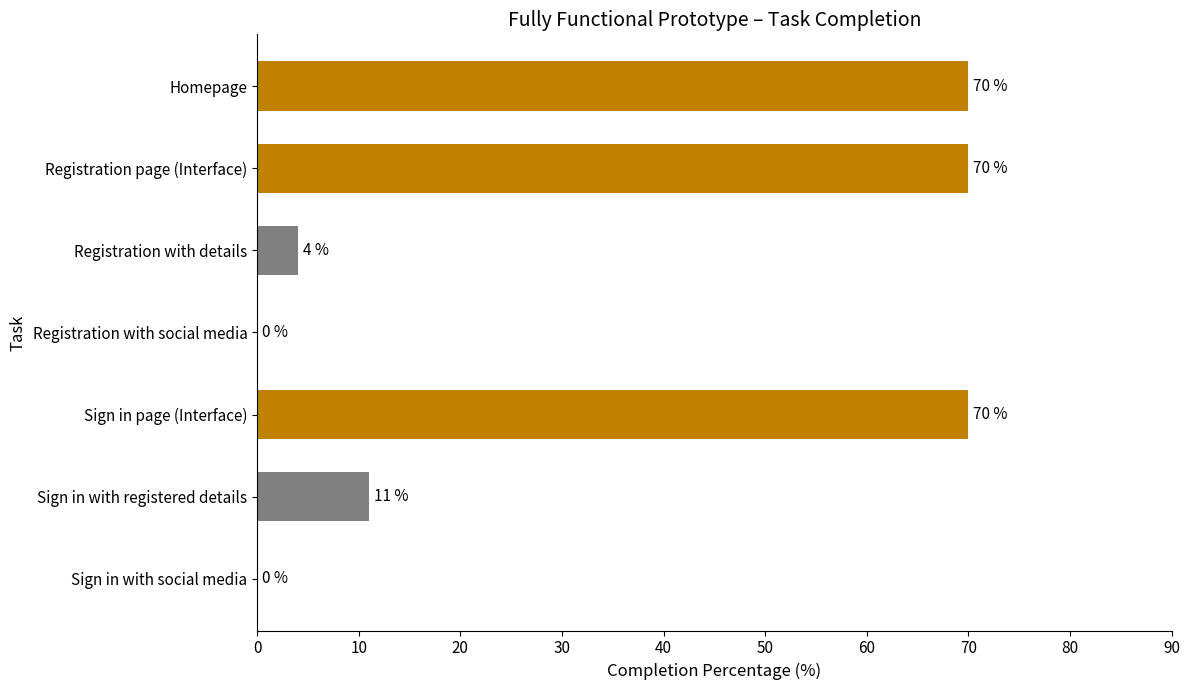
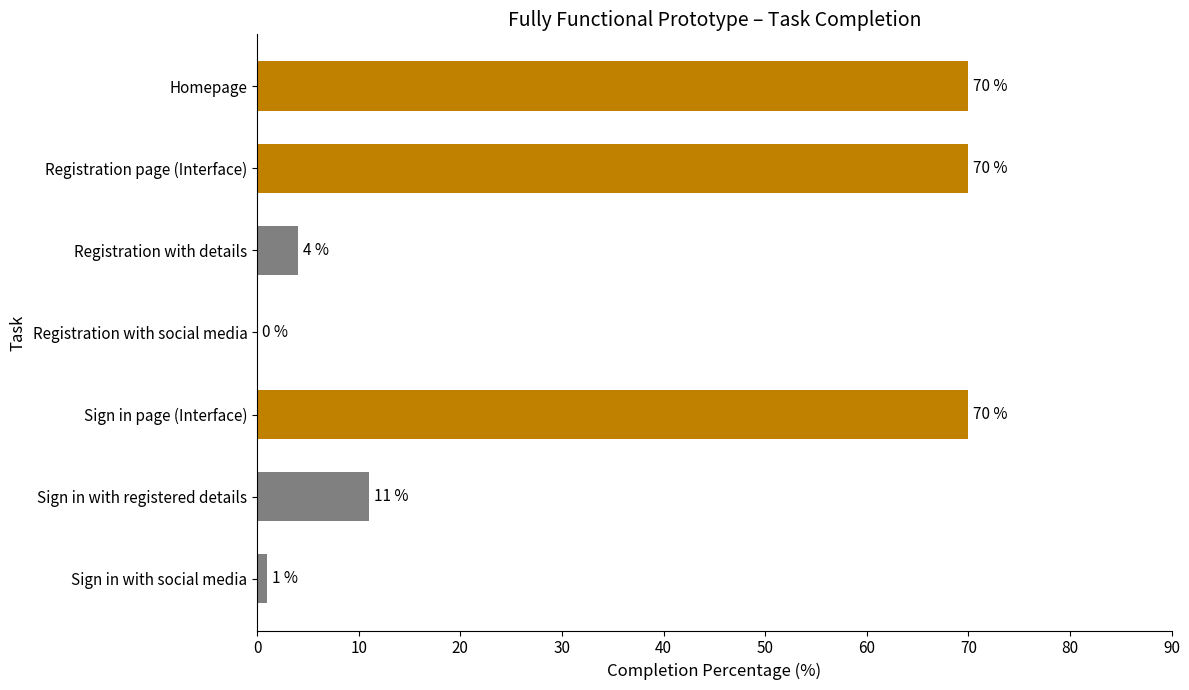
  {
    "Homepage": "70 %",
    "Registration page (Interface)": "70 %",
    "Registration with details": "4 %",
    "Registration with social media": "0 %",
    "Sign in page (Interface)": "70 %",
    "Sign in with registered details": "11 %",
-   "Sign in with social media": "0 %"
+   "Sign in with social media": "1 %"
  }
